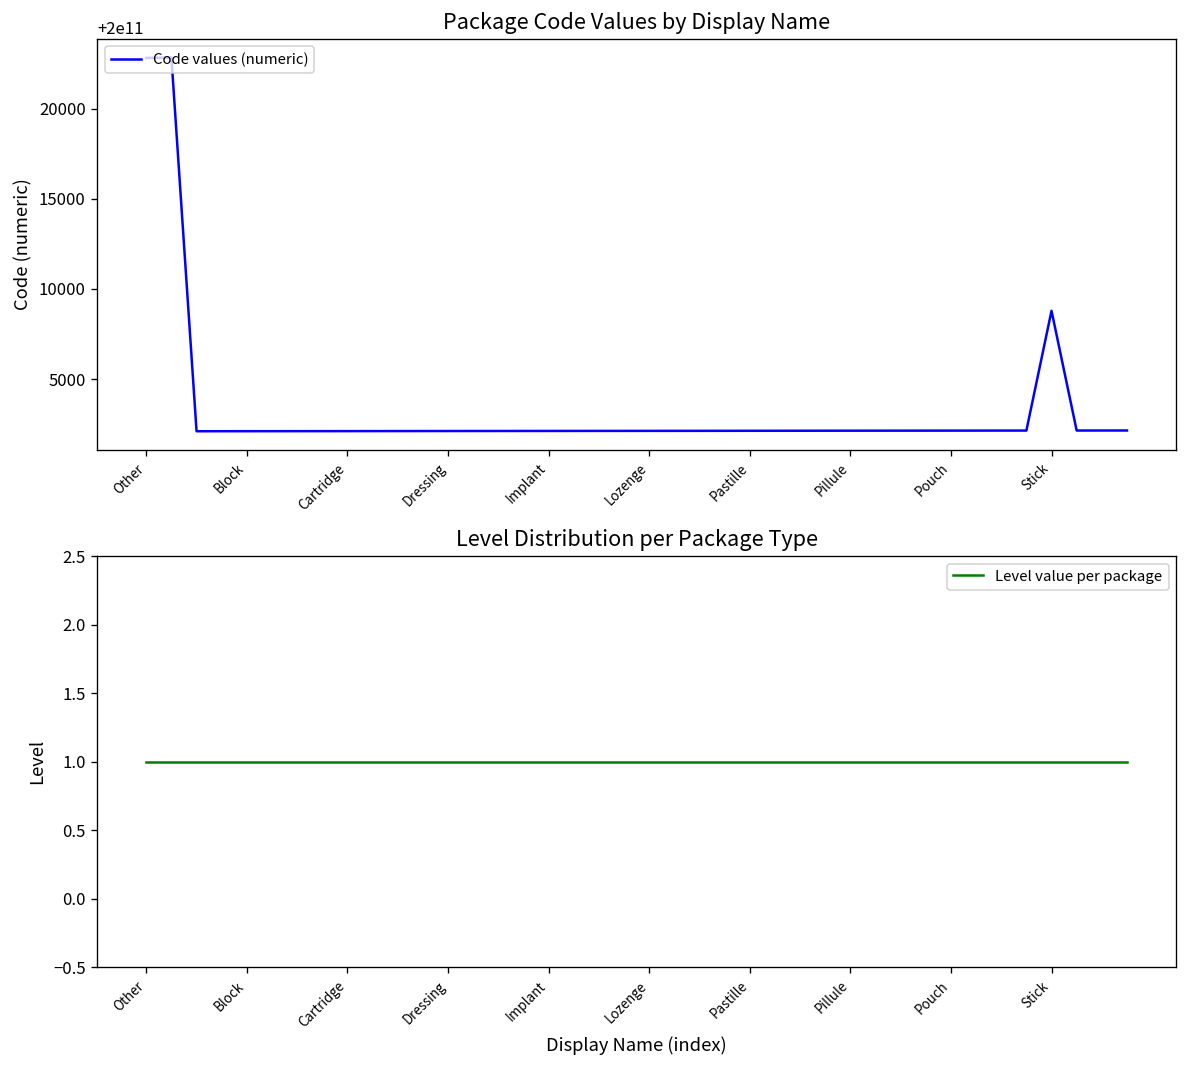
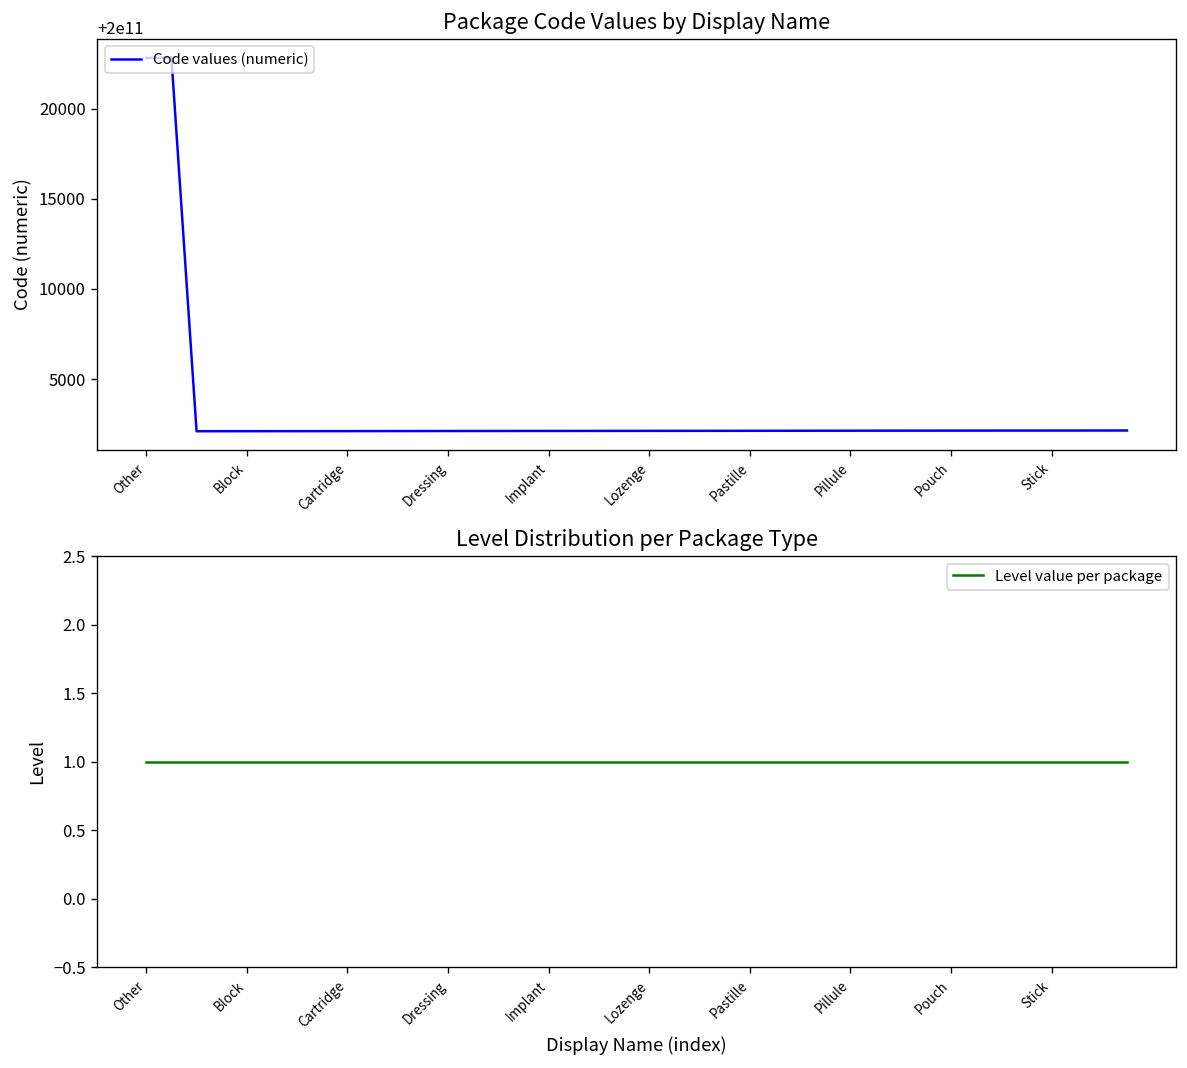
  {
    "Package Code Values by Display Name": {
      "Block": 200000002100,
      "Cartridge": 200000002100,
      "Dressing": 200000002100,
      "Implant": 200000002100,
      "Lozenge": 200000002100,
      "Pastille": 200000002100,
      "Pillule": 200000002100,
      "Pouch": 200000002100,
-     "Stick": 200000008800
+     "Stick": 200000002100
    },
    "Level Distribution per Package Type": {
      "Other": 1.00,
      "Block": 1.00,
      "Cartridge": 1.00,
      "Dressing": 1.00,
      "Implant": 1.00,
      "Lozenge": 1.00,
      "Pastille": 1.00,
      "Pillule": 1.00,
      "Pouch": 1.00,
      "Stick": 1.00
    }
  }
